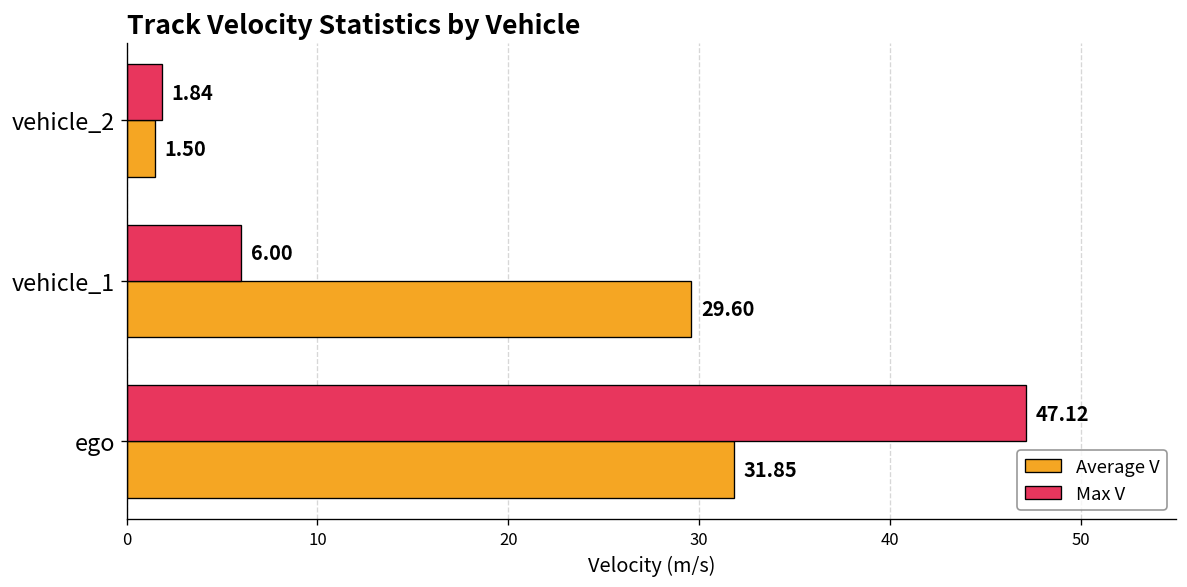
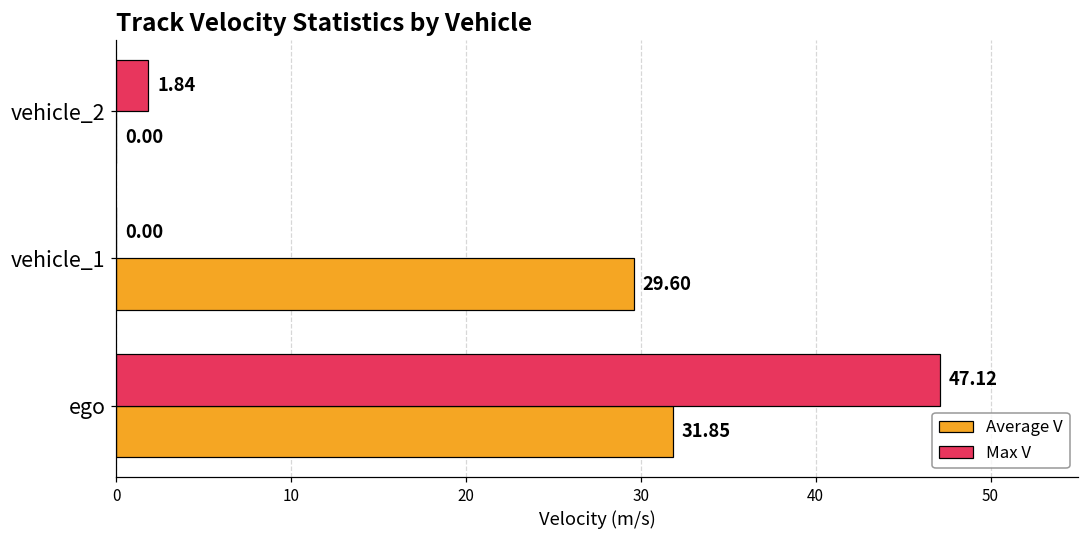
  {
    "Average V": {
-     "vehicle_2": 1.50,
+     "vehicle_2": 0.00,
      "vehicle_1": 29.60,
      "ego": 31.85
    },
    "Max V": {
      "vehicle_2": 1.84,
-     "vehicle_1": 6.00,
+     "vehicle_1": 0.00,
      "ego": 47.12
    }
  }
